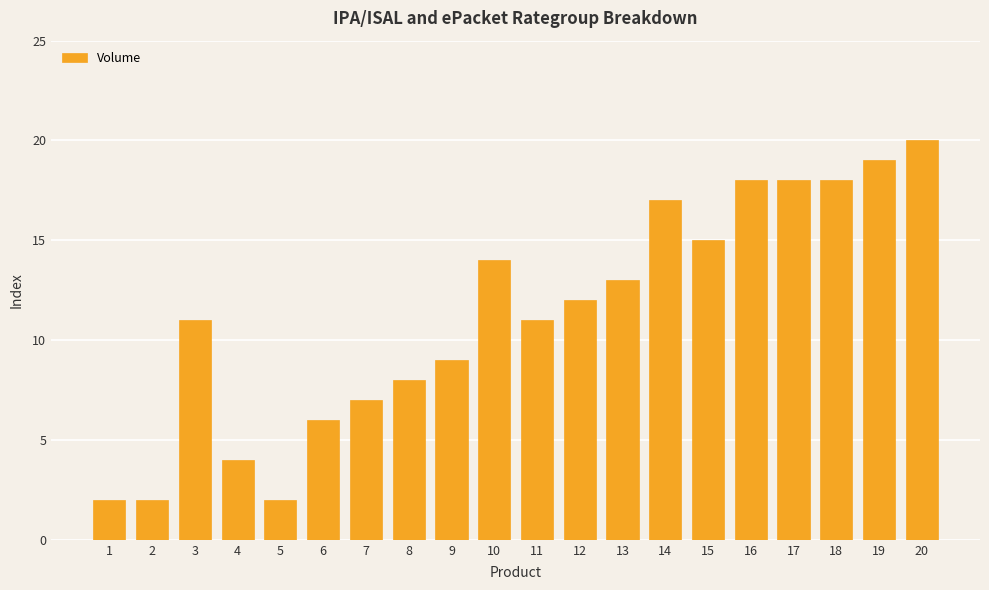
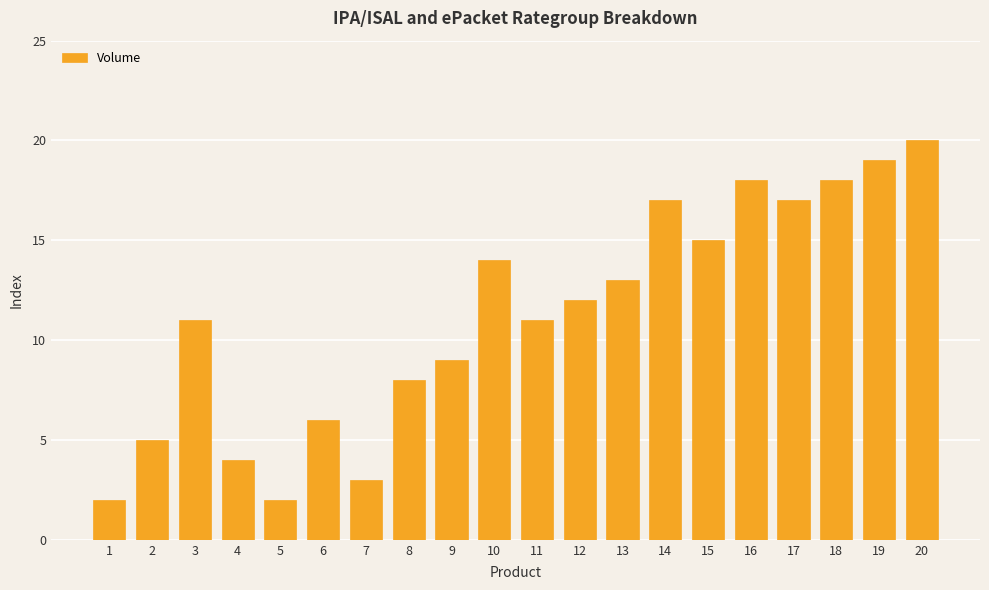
  {
    "1": 2,
-   "2": 2,
+   "2": 5,
    "3": 11,
    "4": 4,
    "5": 2,
    "6": 6,
-   "7": 7,
+   "7": 3,
    "8": 8,
    "9": 9,
    "10": 14,
    "11": 11,
    "12": 12,
    "13": 13,
    "14": 17,
    "15": 15,
    "16": 18,
-   "17": 18,
+   "17": 17,
    "18": 18,
    "19": 19,
    "20": 20
  }
